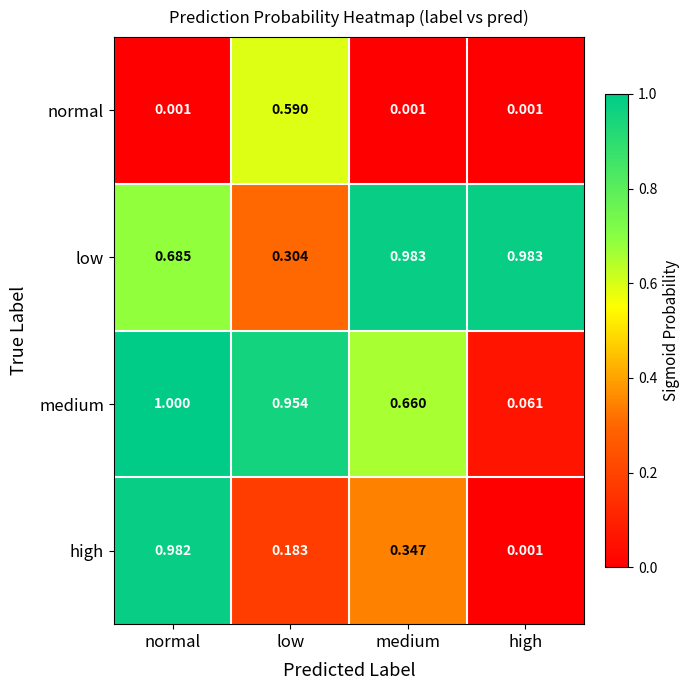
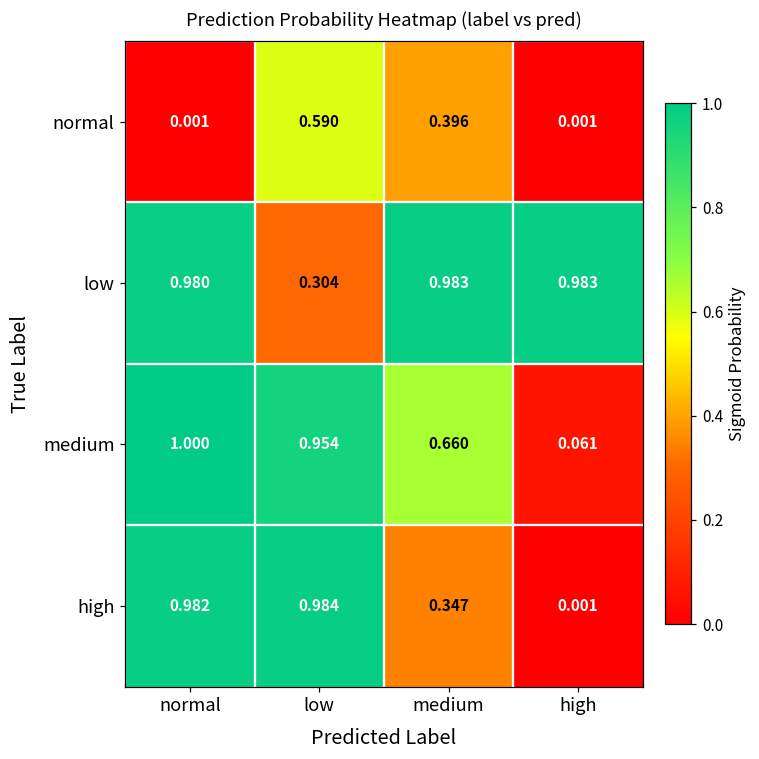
  {
    "normal": {
      "normal": 0.001,
      "low": 0.590,
-     "medium": 0.001,
+     "medium": 0.396,
      "high": 0.001
    },
    "low": {
-     "normal": 0.685,
+     "normal": 0.980,
      "low": 0.304,
      "medium": 0.983,
      "high": 0.983
    },
    "medium": {
      "normal": 1.000,
      "low": 0.954,
      "medium": 0.660,
      "high": 0.061
    },
    "high": {
      "normal": 0.982,
-     "low": 0.183,
+     "low": 0.984,
      "medium": 0.347,
      "high": 0.001
    }
  }
